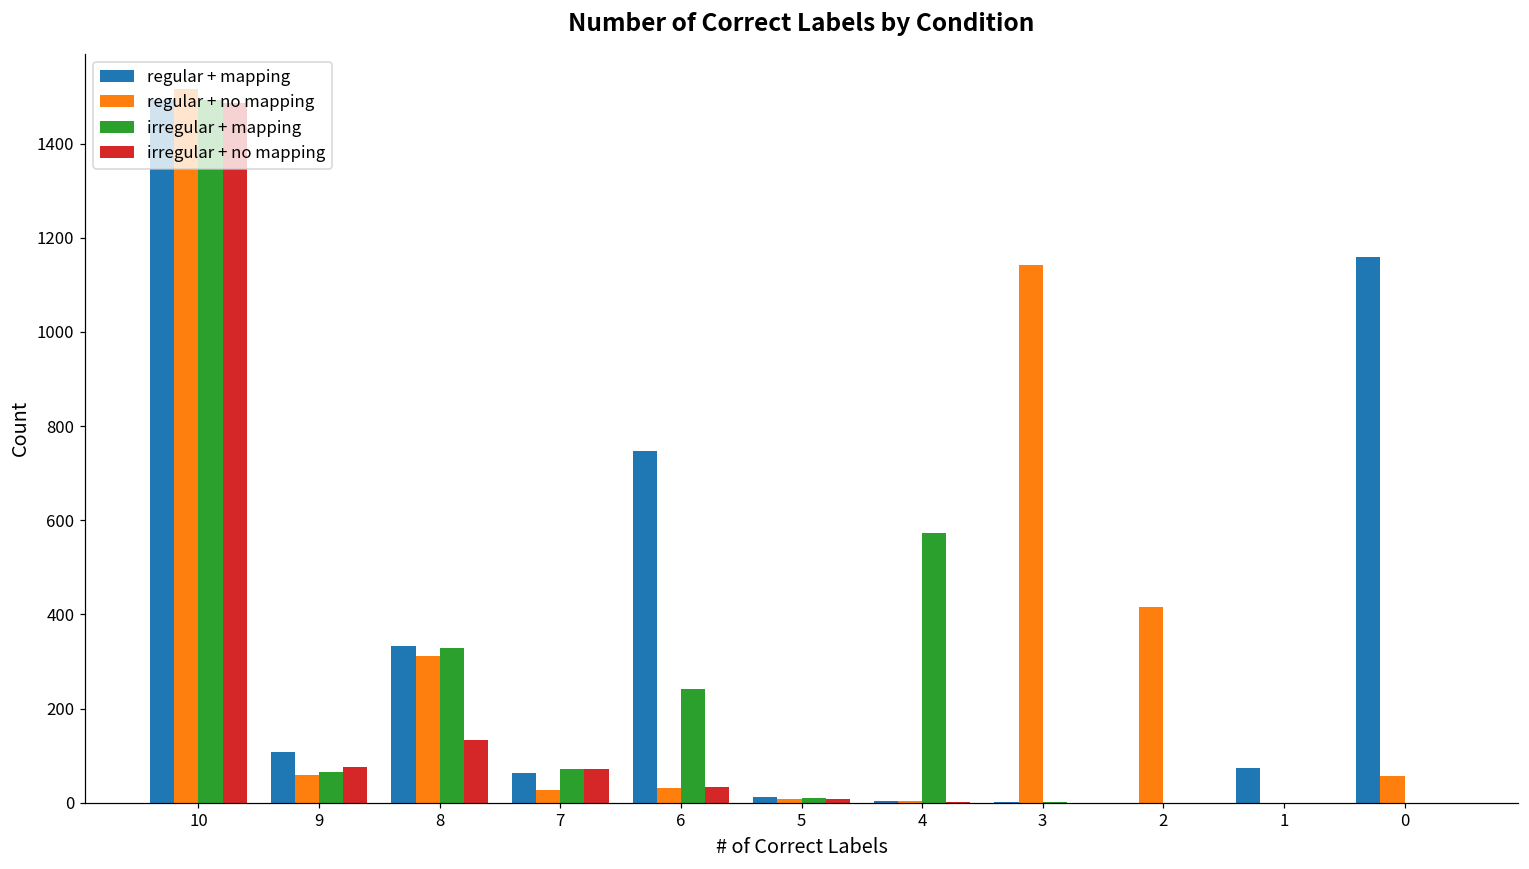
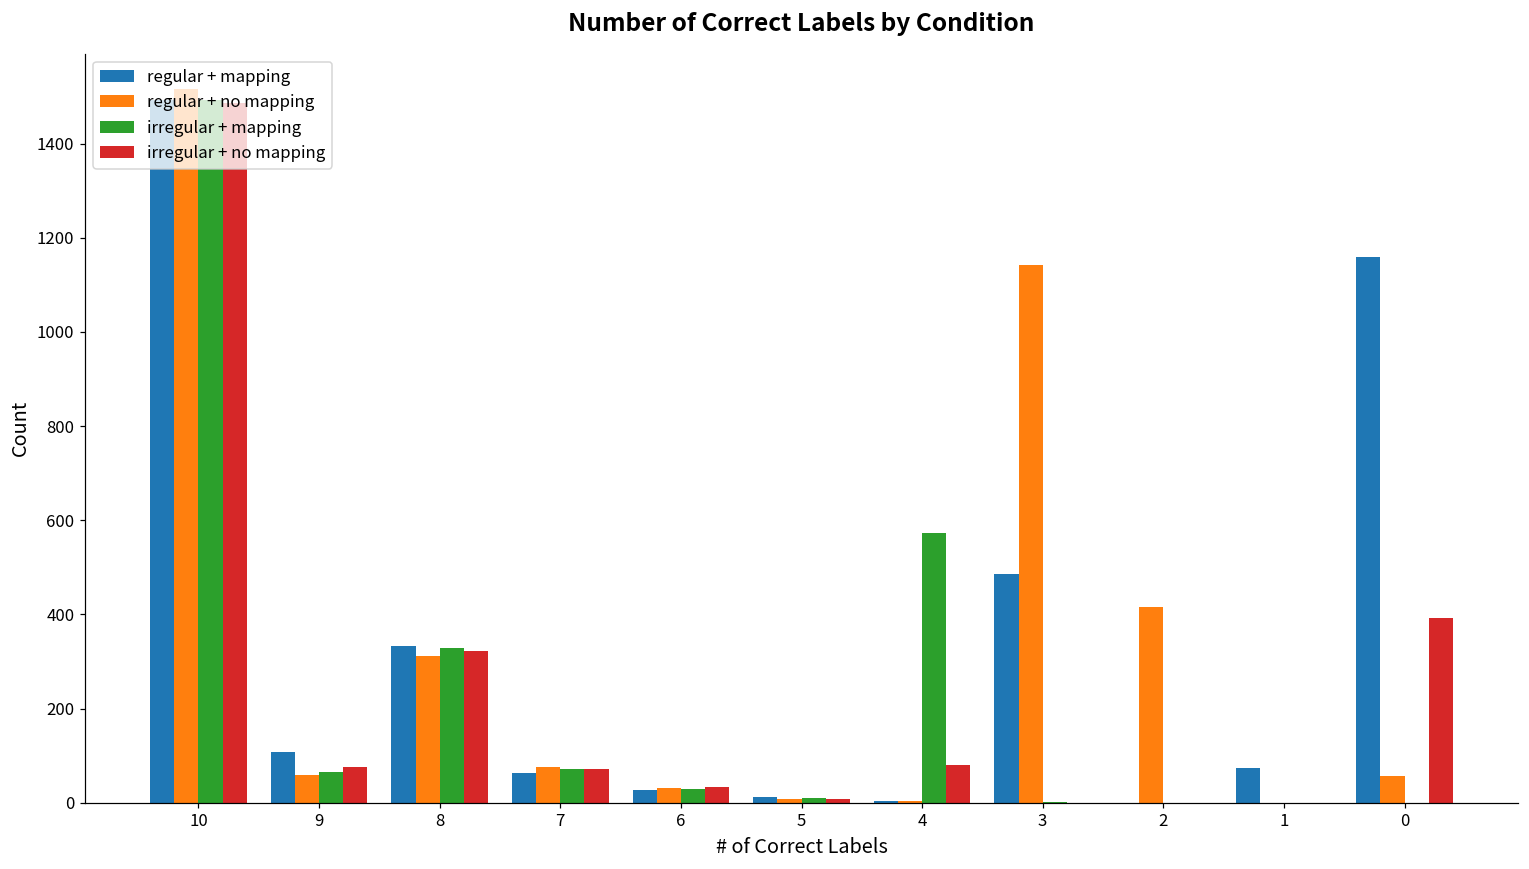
  {
    "regular + mapping": {
      "9": 110,
      "8": 330,
      "7": 60,
-     "6": 750,
+     "6": 30,
      "5": 10,
-     "3": 0,
+     "3": 490,
      "2": 0,
      "1": 70,
      "0": 1160
    },
    "regular + no mapping": {
      "9": 60,
      "8": 310,
-     "7": 30,
+     "7": 80,
      "6": 30,
      "5": 10,
      "3": 1140,
      "2": 420,
      "1": 0,
      "0": 60
    },
    "irregular + mapping": {
      "9": 70,
      "8": 330,
      "7": 70,
-     "6": 240,
+     "6": 30,
      "5": 10,
      "4": 570,
      "2": 0,
      "1": 0,
      "0": 0
    },
    "irregular + no mapping": {
      "9": 80,
-     "8": 130,
+     "8": 320,
      "7": 70,
      "6": 30,
      "5": 10,
-     "4": 0,
+     "4": 80,
      "3": 0,
      "2": 0,
      "1": 0,
-     "0": 0
+     "0": 390
    }
  }
